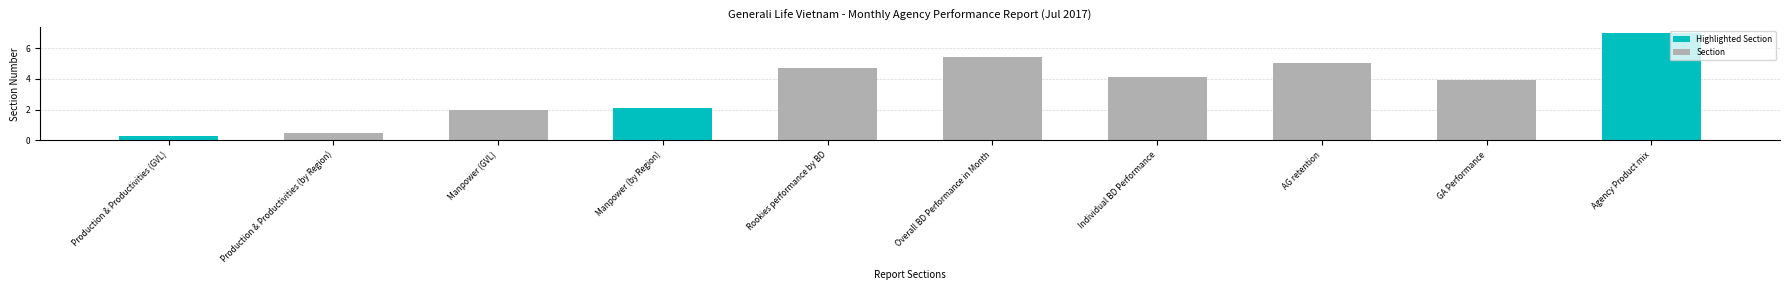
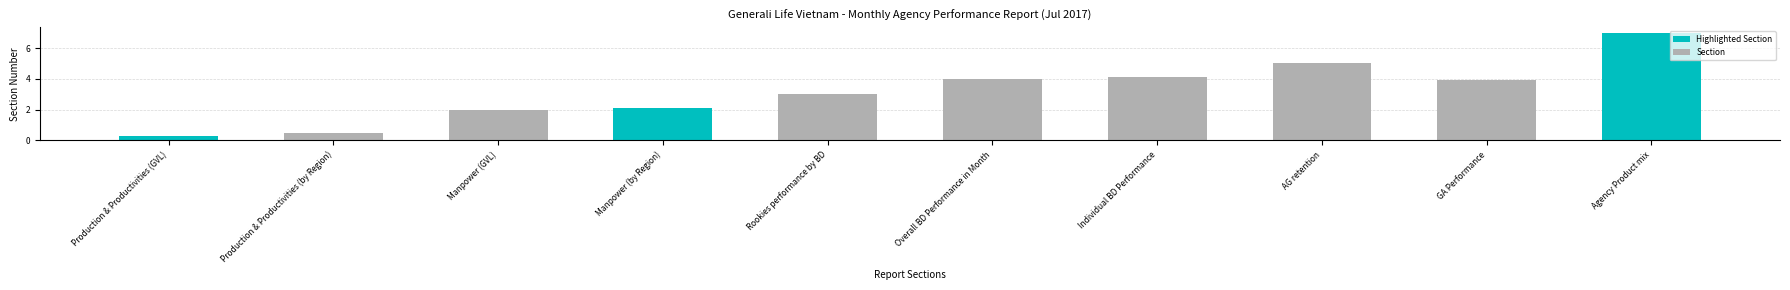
  {
    "Production & Productivities (GVL)": 0.3,
    "Production & Productivities (by Region)": 0.5,
    "Manpower (GVL)": 2.0,
    "Manpower (by Region)": 2.1,
-   "Rookies performance by BD": 4.7,
-   "Overall BD Performance in Month": 5.4,
+   "Rookies performance by BD": 3.0,
+   "Overall BD Performance in Month": 4.0,
    "Individual BD Performance": 4.1,
    "AG retention": 5.0,
    "GA Performance": 3.9,
    "Agency Product mix": 7.0
  }
